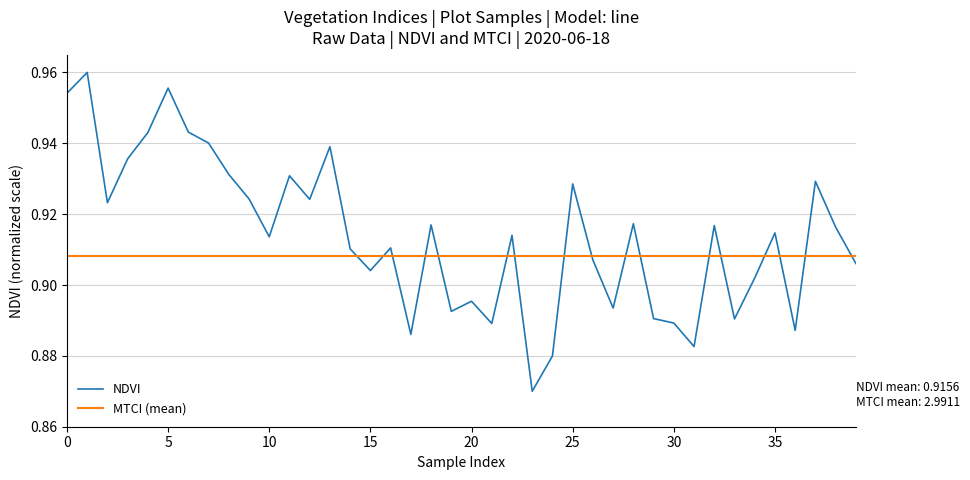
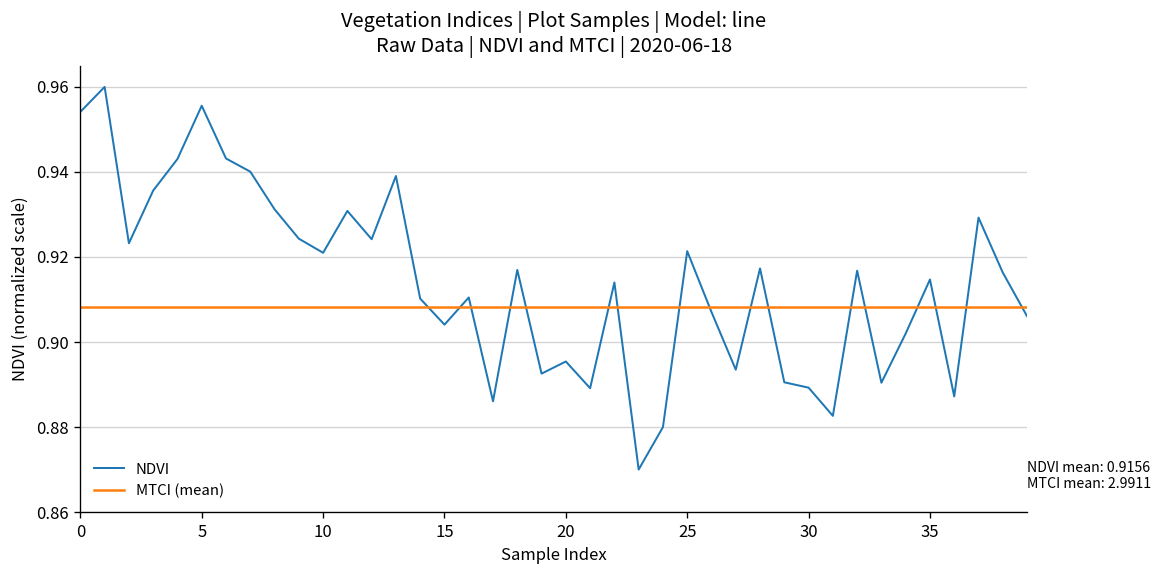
  {
    "NDVI": {
      "0": 0.954,
      "5": 0.956,
-     "10": 0.914,
+     "10": 0.921,
      "15": 0.904,
      "20": 0.895,
-     "25": 0.929,
+     "25": 0.921,
      "30": 0.889,
      "35": 0.915
    },
    "MTCI (mean)": {
      "0": 0.908,
      "5": 0.908,
      "10": 0.908,
      "15": 0.908,
      "20": 0.908,
      "25": 0.908,
      "30": 0.908,
      "35": 0.908
    }
  }
